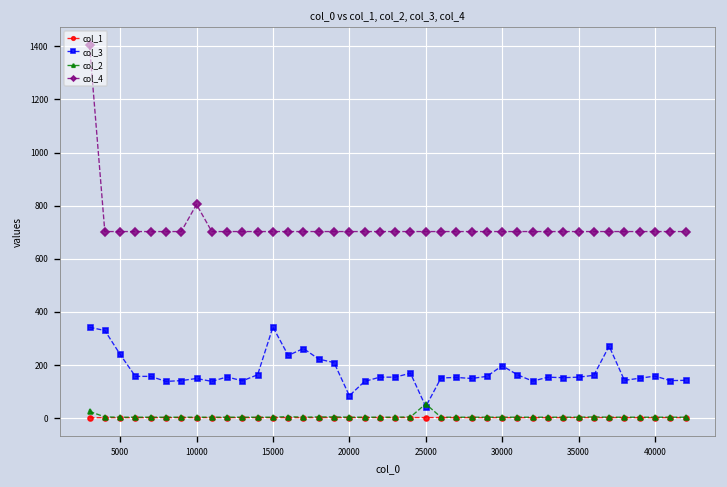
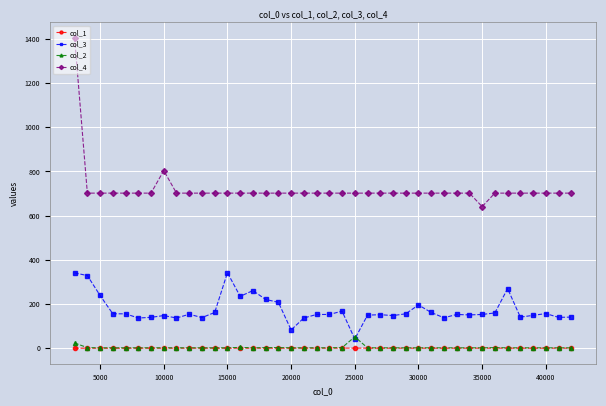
  {
    "col_1": {
      "25000": 0
    },
    "col_3": {
      "5000": 240,
      "10000": 150,
      "15000": 340,
      "20000": 80,
      "30000": 200,
      "35000": 150,
      "40000": 160
    },
    "col_4": {
      "5000": 700,
      "10000": 800,
      "15000": 700,
      "20000": 700,
      "25000": 700,
      "30000": 700,
-     "35000": 700,
+     "35000": 640,
      "40000": 700
    }
  }
